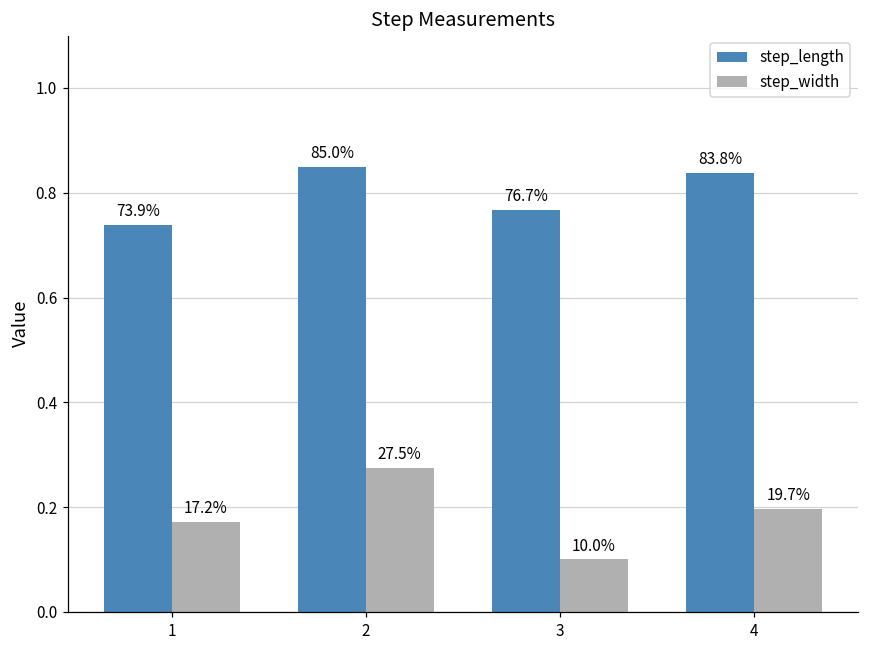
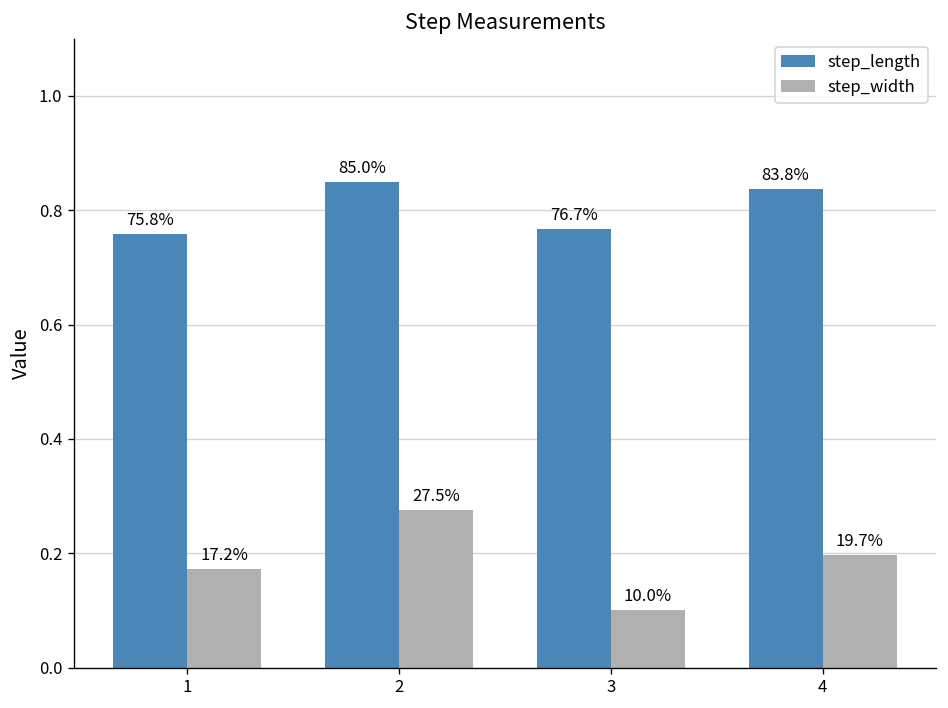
  {
    "step_length": {
-     "1": "73.9%",
+     "1": "75.8%",
      "2": "85.0%",
      "3": "76.7%",
      "4": "83.8%"
    },
    "step_width": {
      "1": "17.2%",
      "2": "27.5%",
      "3": "10.0%",
      "4": "19.7%"
    }
  }
